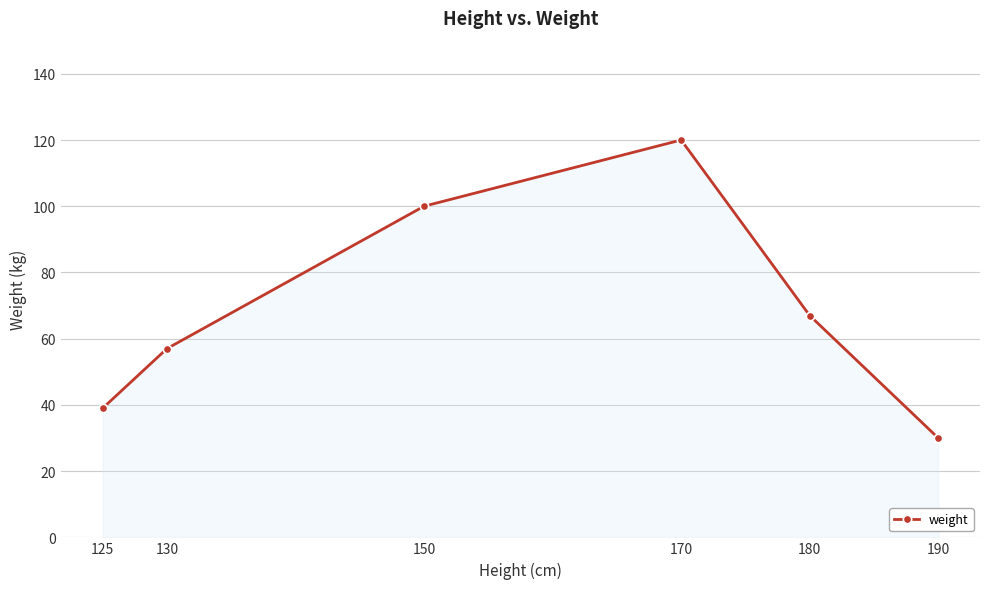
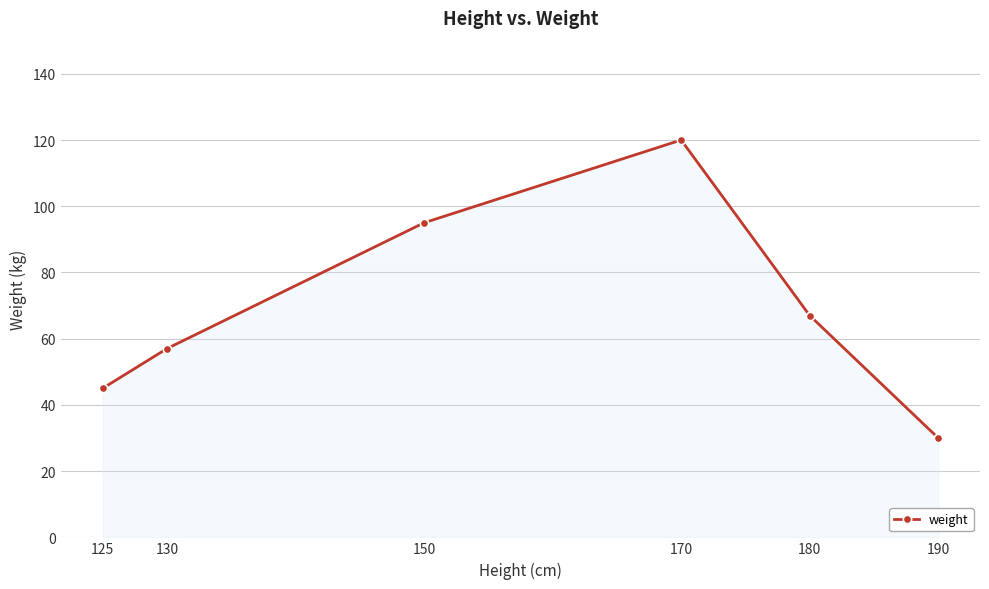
  {
-   "125": 39,
+   "125": 45,
    "130": 57,
-   "150": 100,
+   "150": 95,
    "170": 120,
    "180": 67,
    "190": 30
  }
